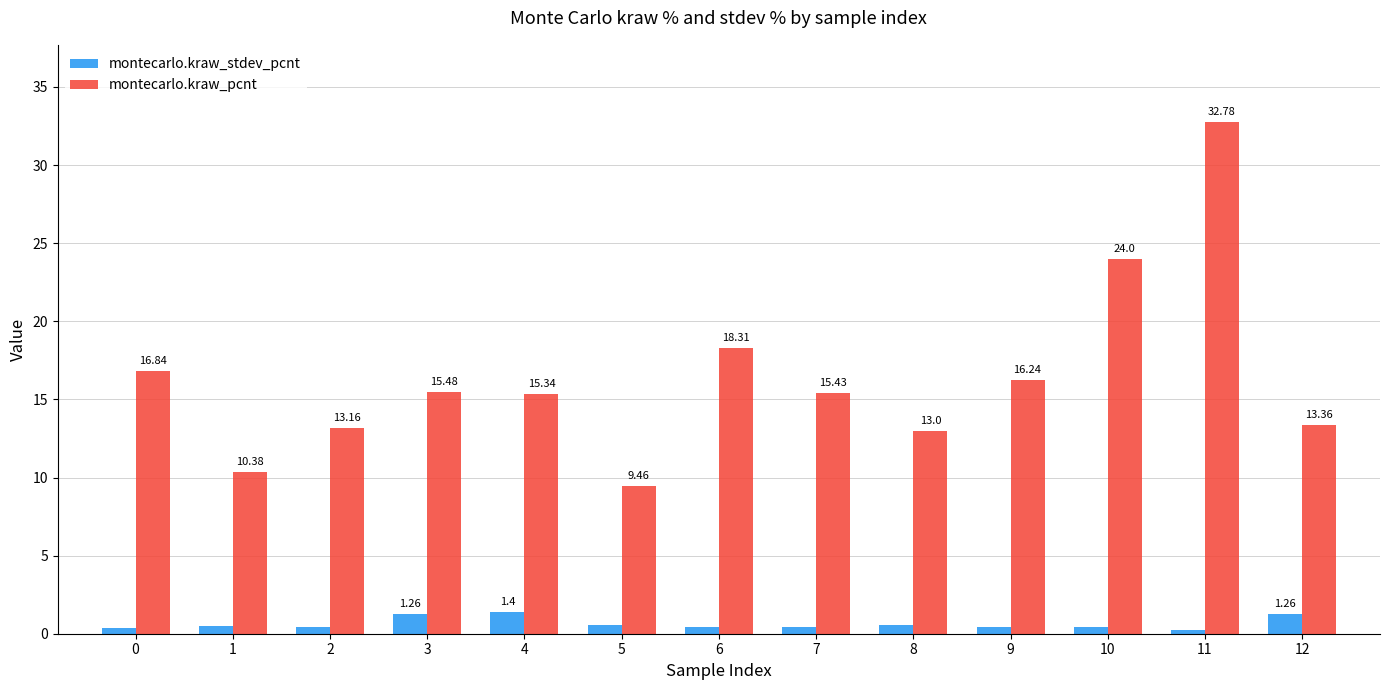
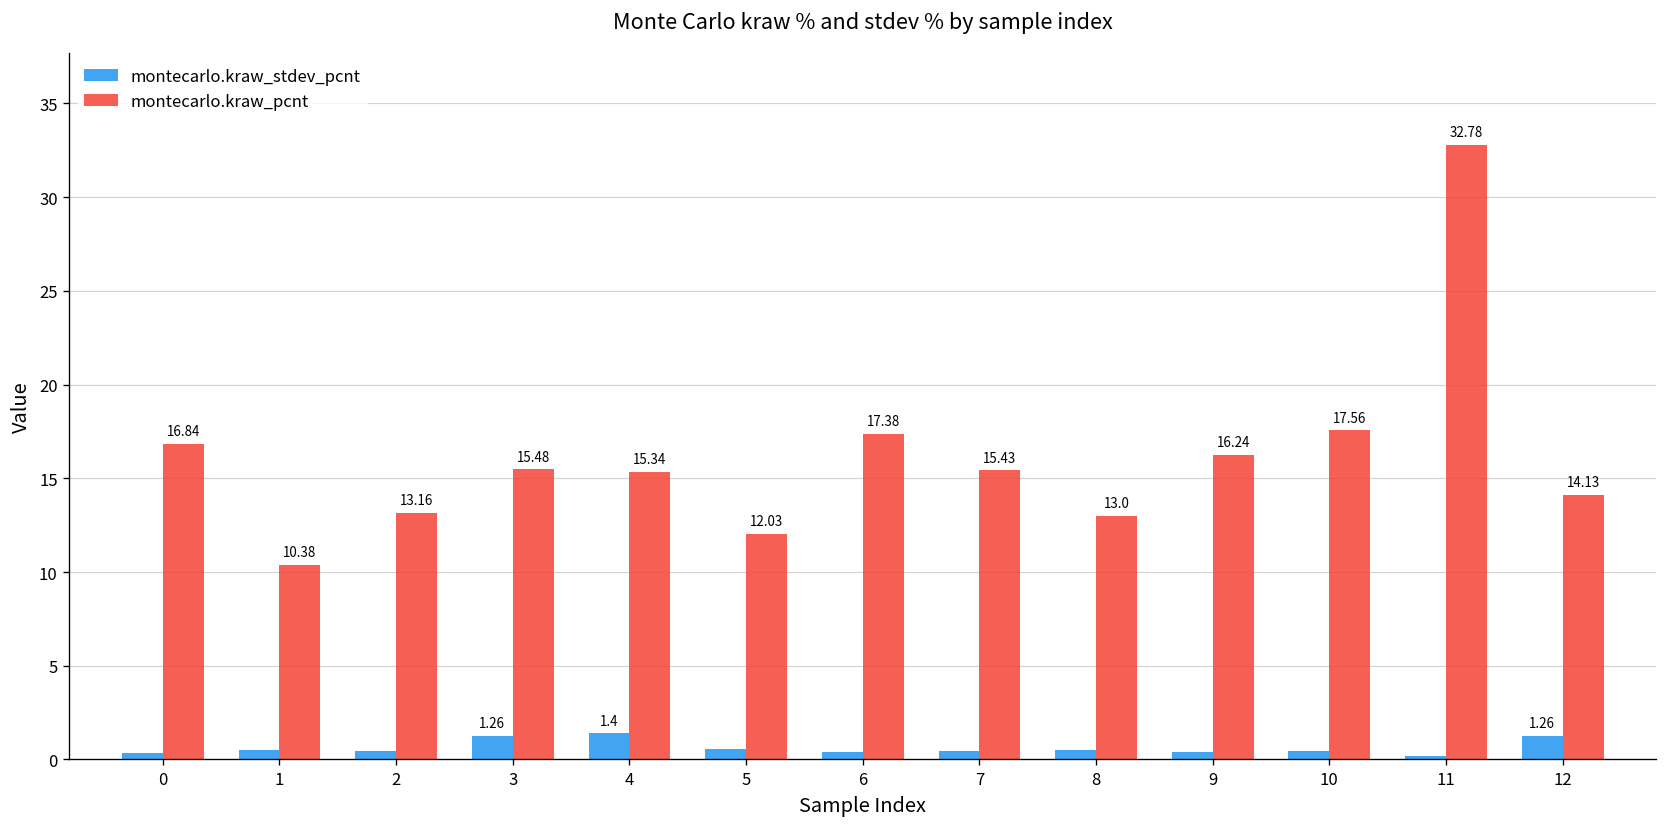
  {
    "montecarlo.kraw_stdev_pcnt": {
      "3": 1.26,
      "4": 1.4,
      "12": 1.26
    },
    "montecarlo.kraw_pcnt": {
      "0": 16.84,
      "1": 10.38,
      "2": 13.16,
      "3": 15.48,
      "4": 15.34,
-     "5": 9.46,
-     "6": 18.31,
+     "5": 12.03,
+     "6": 17.38,
      "7": 15.43,
      "8": 13.0,
      "9": 16.24,
-     "10": 24.0,
+     "10": 17.56,
      "11": 32.78,
-     "12": 13.36
+     "12": 14.13
    }
  }
